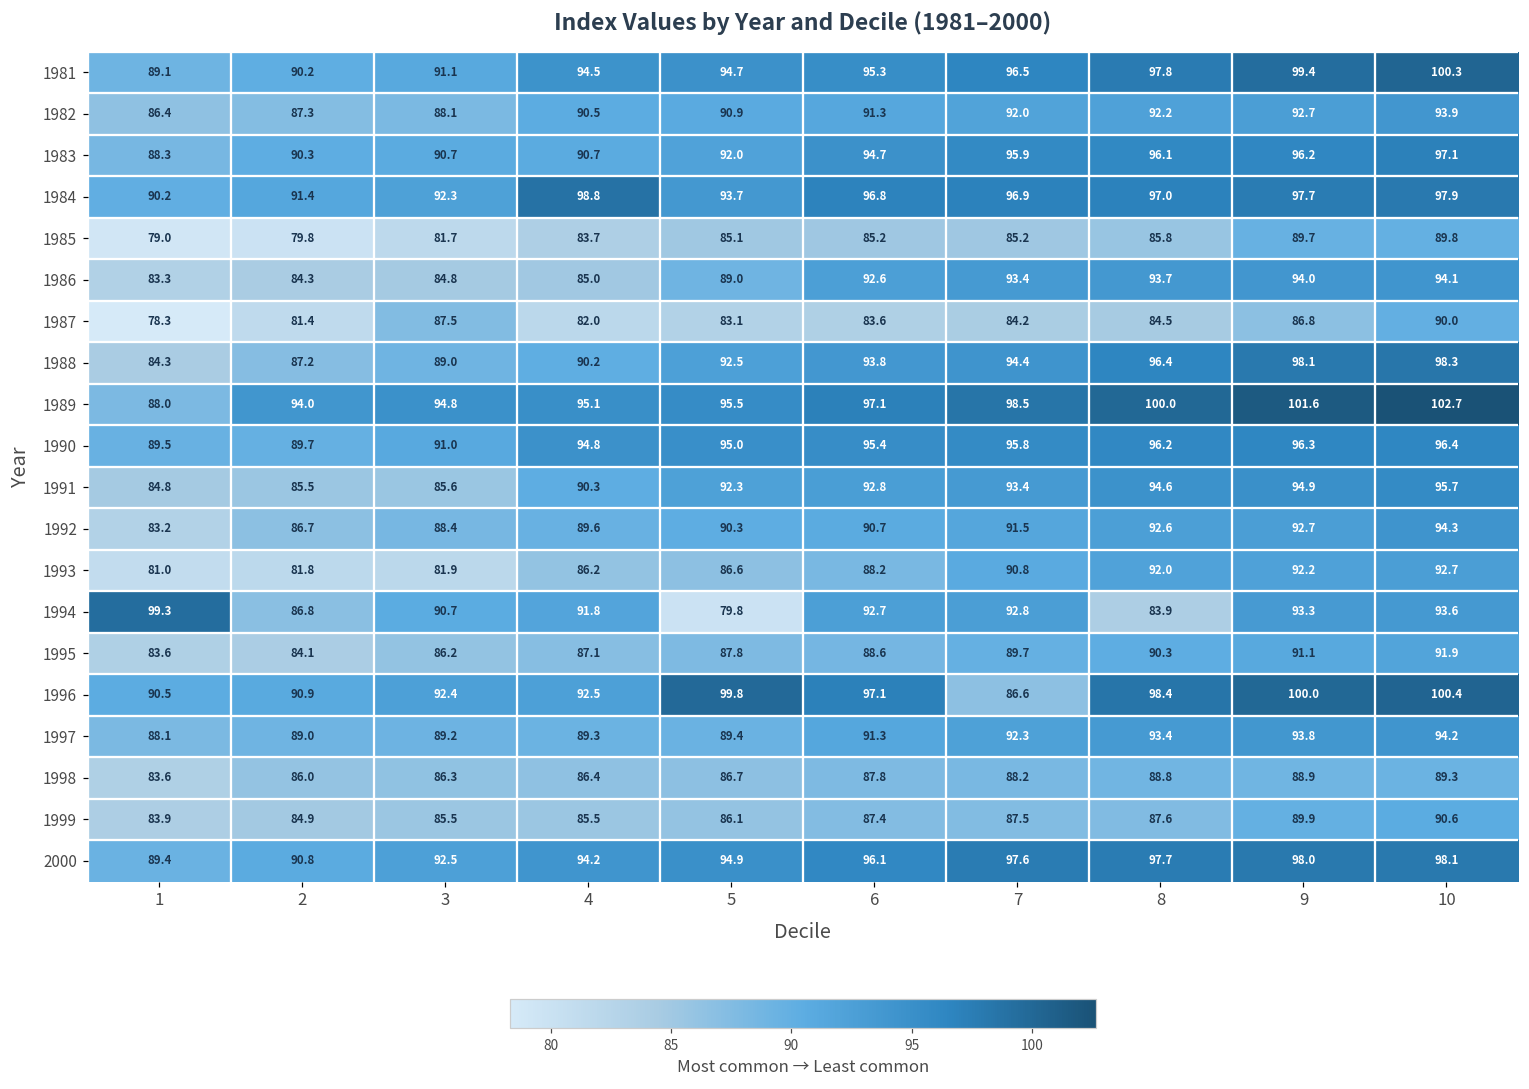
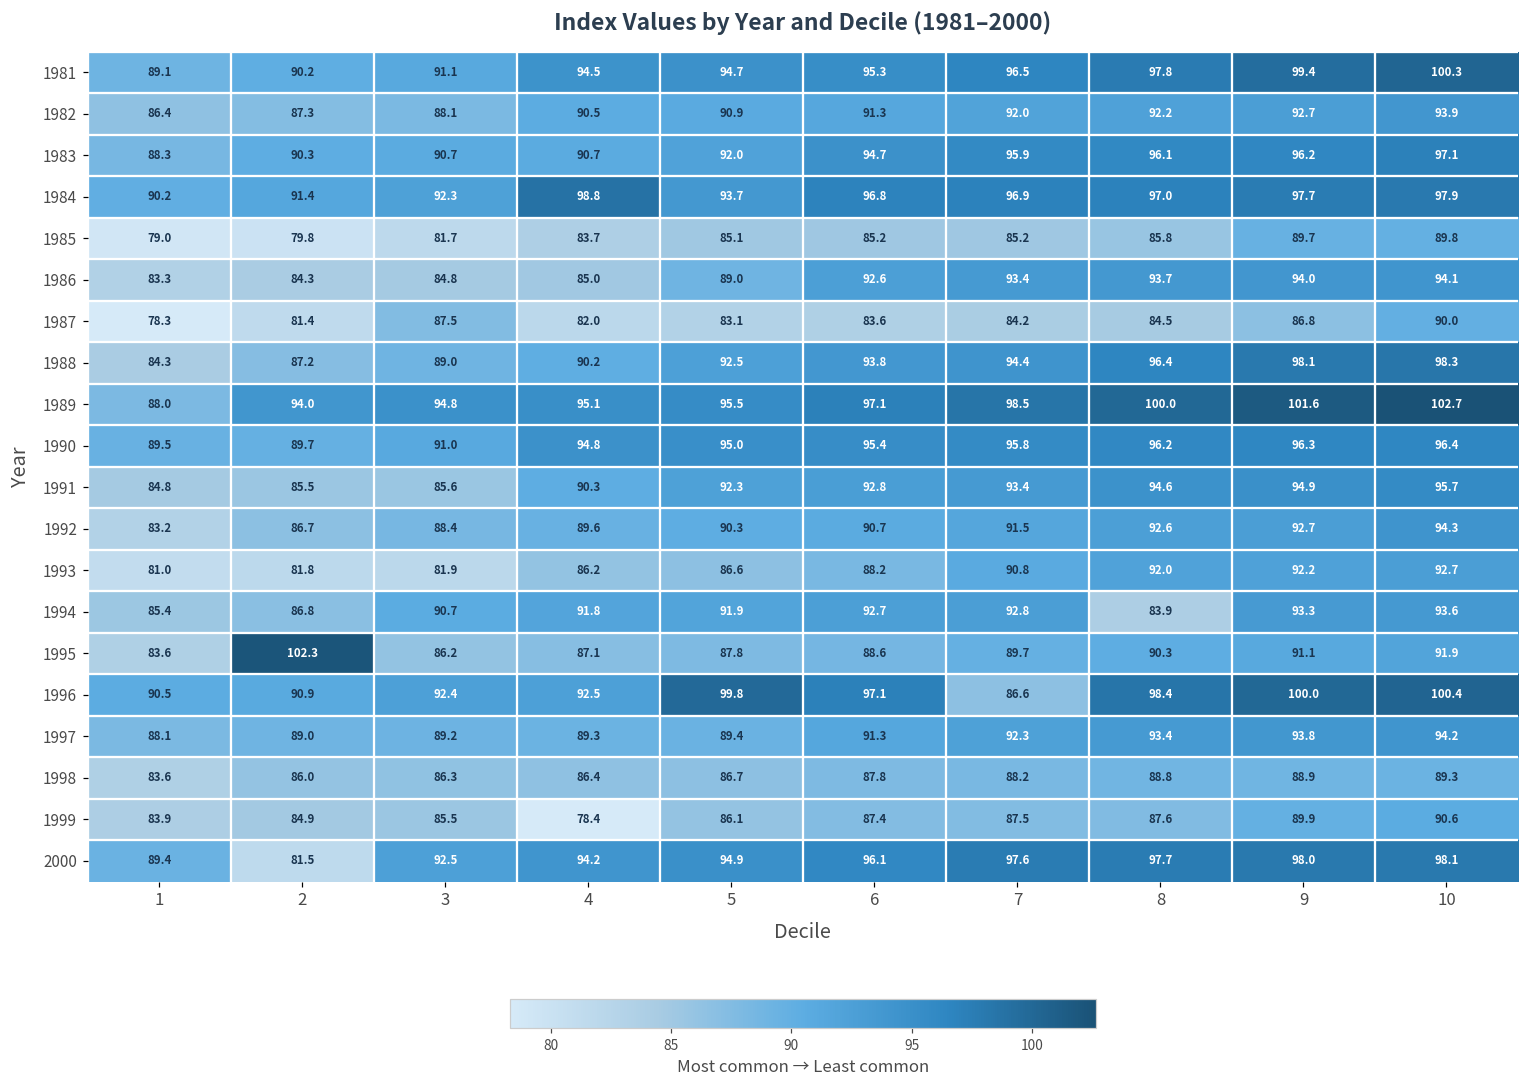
  {
    "1981": {
      "1": 89.1,
      "2": 90.2,
      "3": 91.1,
      "4": 94.5,
      "5": 94.7,
      "6": 95.3,
      "7": 96.5,
      "8": 97.8,
      "9": 99.4,
      "10": 100.3
    },
    "1982": {
      "1": 86.4,
      "2": 87.3,
      "3": 88.1,
      "4": 90.5,
      "5": 90.9,
      "6": 91.3,
      "7": 92.0,
      "8": 92.2,
      "9": 92.7,
      "10": 93.9
    },
    "1983": {
      "1": 88.3,
      "2": 90.3,
      "3": 90.7,
      "4": 90.7,
      "5": 92.0,
      "6": 94.7,
      "7": 95.9,
      "8": 96.1,
      "9": 96.2,
      "10": 97.1
    },
    "1984": {
      "1": 90.2,
      "2": 91.4,
      "3": 92.3,
      "4": 98.8,
      "5": 93.7,
      "6": 96.8,
      "7": 96.9,
      "8": 97.0,
      "9": 97.7,
      "10": 97.9
    },
    "1985": {
      "1": 79.0,
      "2": 79.8,
      "3": 81.7,
      "4": 83.7,
      "5": 85.1,
      "6": 85.2,
      "7": 85.2,
      "8": 85.8,
      "9": 89.7,
      "10": 89.8
    },
    "1986": {
      "1": 83.3,
      "2": 84.3,
      "3": 84.8,
      "4": 85.0,
      "5": 89.0,
      "6": 92.6,
      "7": 93.4,
      "8": 93.7,
      "9": 94.0,
      "10": 94.1
    },
    "1987": {
      "1": 78.3,
      "2": 81.4,
      "3": 87.5,
      "4": 82.0,
      "5": 83.1,
      "6": 83.6,
      "7": 84.2,
      "8": 84.5,
      "9": 86.8,
      "10": 90.0
    },
    "1988": {
      "1": 84.3,
      "2": 87.2,
      "3": 89.0,
      "4": 90.2,
      "5": 92.5,
      "6": 93.8,
      "7": 94.4,
      "8": 96.4,
      "9": 98.1,
      "10": 98.3
    },
    "1989": {
      "1": 88.0,
      "2": 94.0,
      "3": 94.8,
      "4": 95.1,
      "5": 95.5,
      "6": 97.1,
      "7": 98.5,
      "8": 100.0,
      "9": 101.6,
      "10": 102.7
    },
    "1990": {
      "1": 89.5,
      "2": 89.7,
      "3": 91.0,
      "4": 94.8,
      "5": 95.0,
      "6": 95.4,
      "7": 95.8,
      "8": 96.2,
      "9": 96.3,
      "10": 96.4
    },
    "1991": {
      "1": 84.8,
      "2": 85.5,
      "3": 85.6,
      "4": 90.3,
      "5": 92.3,
      "6": 92.8,
      "7": 93.4,
      "8": 94.6,
      "9": 94.9,
      "10": 95.7
    },
    "1992": {
      "1": 83.2,
      "2": 86.7,
      "3": 88.4,
      "4": 89.6,
      "5": 90.3,
      "6": 90.7,
      "7": 91.5,
      "8": 92.6,
      "9": 92.7,
      "10": 94.3
    },
    "1993": {
      "1": 81.0,
      "2": 81.8,
      "3": 81.9,
      "4": 86.2,
      "5": 86.6,
      "6": 88.2,
      "7": 90.8,
      "8": 92.0,
      "9": 92.2,
      "10": 92.7
    },
    "1994": {
-     "1": 99.3,
+     "1": 85.4,
      "2": 86.8,
      "3": 90.7,
      "4": 91.8,
-     "5": 79.8,
+     "5": 91.9,
      "6": 92.7,
      "7": 92.8,
      "8": 83.9,
      "9": 93.3,
      "10": 93.6
    },
    "1995": {
      "1": 83.6,
-     "2": 84.1,
+     "2": 102.3,
      "3": 86.2,
      "4": 87.1,
      "5": 87.8,
      "6": 88.6,
      "7": 89.7,
      "8": 90.3,
      "9": 91.1,
      "10": 91.9
    },
    "1996": {
      "1": 90.5,
      "2": 90.9,
      "3": 92.4,
      "4": 92.5,
      "5": 99.8,
      "6": 97.1,
      "7": 86.6,
      "8": 98.4,
      "9": 100.0,
      "10": 100.4
    },
    "1997": {
      "1": 88.1,
      "2": 89.0,
      "3": 89.2,
      "4": 89.3,
      "5": 89.4,
      "6": 91.3,
      "7": 92.3,
      "8": 93.4,
      "9": 93.8,
      "10": 94.2
    },
    "1998": {
      "1": 83.6,
      "2": 86.0,
      "3": 86.3,
      "4": 86.4,
      "5": 86.7,
      "6": 87.8,
      "7": 88.2,
      "8": 88.8,
      "9": 88.9,
      "10": 89.3
    },
    "1999": {
      "1": 83.9,
      "2": 84.9,
      "3": 85.5,
-     "4": 85.5,
+     "4": 78.4,
      "5": 86.1,
      "6": 87.4,
      "7": 87.5,
      "8": 87.6,
      "9": 89.9,
      "10": 90.6
    },
    "2000": {
      "1": 89.4,
-     "2": 90.8,
+     "2": 81.5,
      "3": 92.5,
      "4": 94.2,
      "5": 94.9,
      "6": 96.1,
      "7": 97.6,
      "8": 97.7,
      "9": 98.0,
      "10": 98.1
    }
  }
